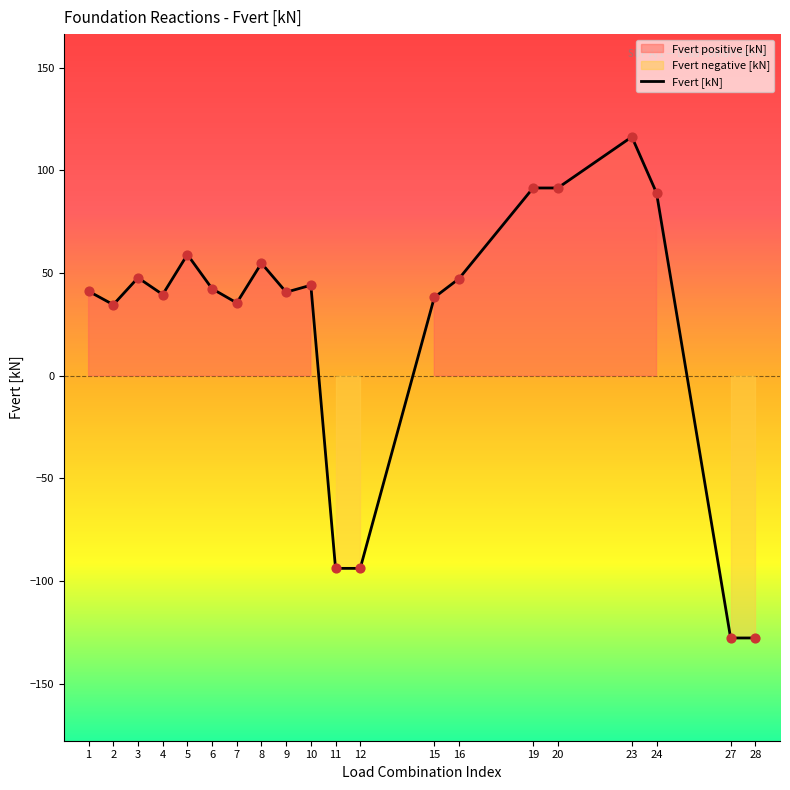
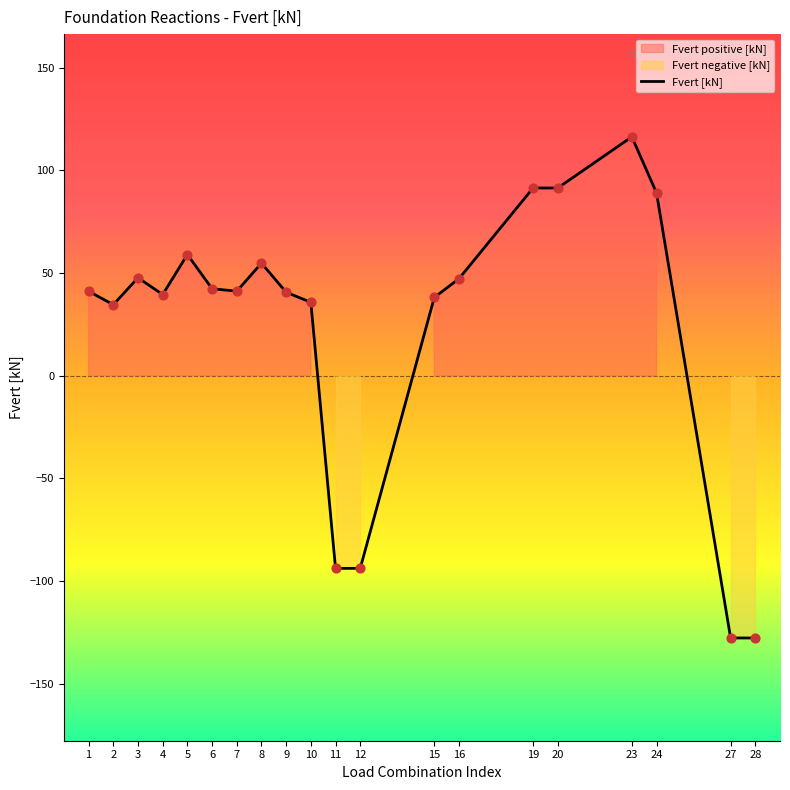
  {
    "Fvert [kN]": {
-     "7": 35,
-     "10": 44
+     "7": 41,
+     "10": 36
    }
  }
